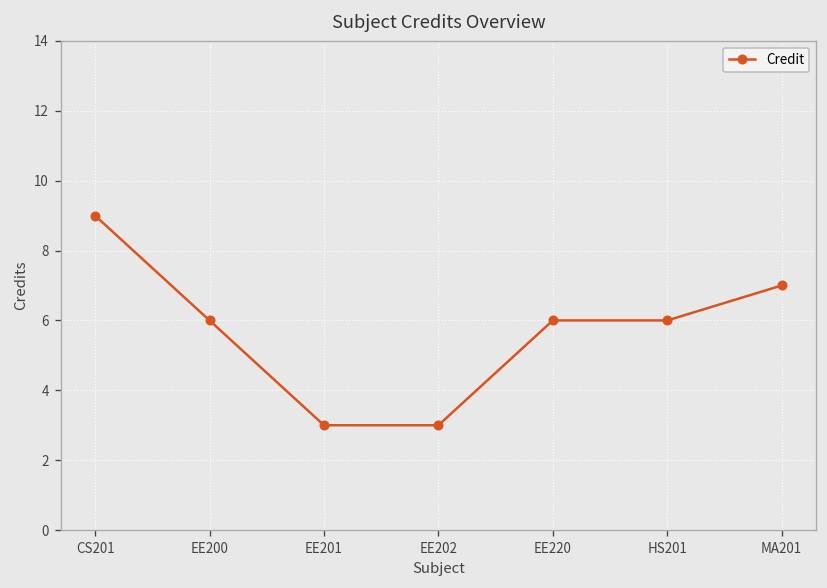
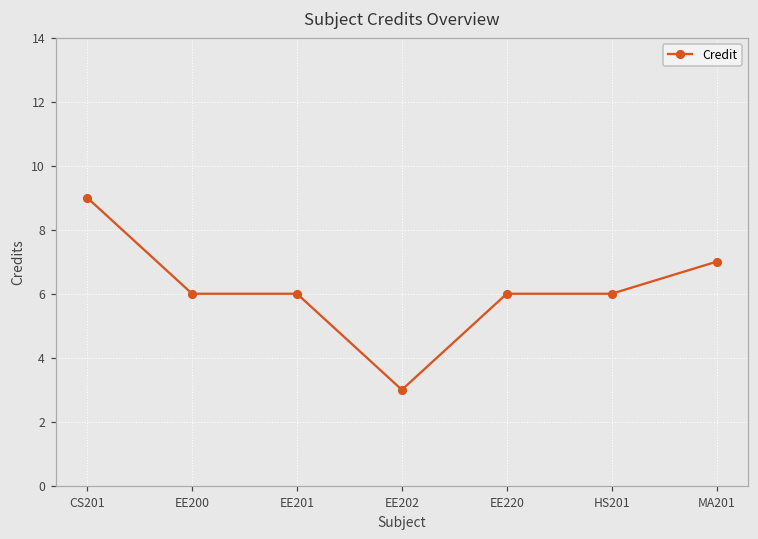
  {
    "CS201": 9,
    "EE200": 6,
-   "EE201": 3,
+   "EE201": 6,
    "EE202": 3,
    "EE220": 6,
    "HS201": 6,
    "MA201": 7
  }
